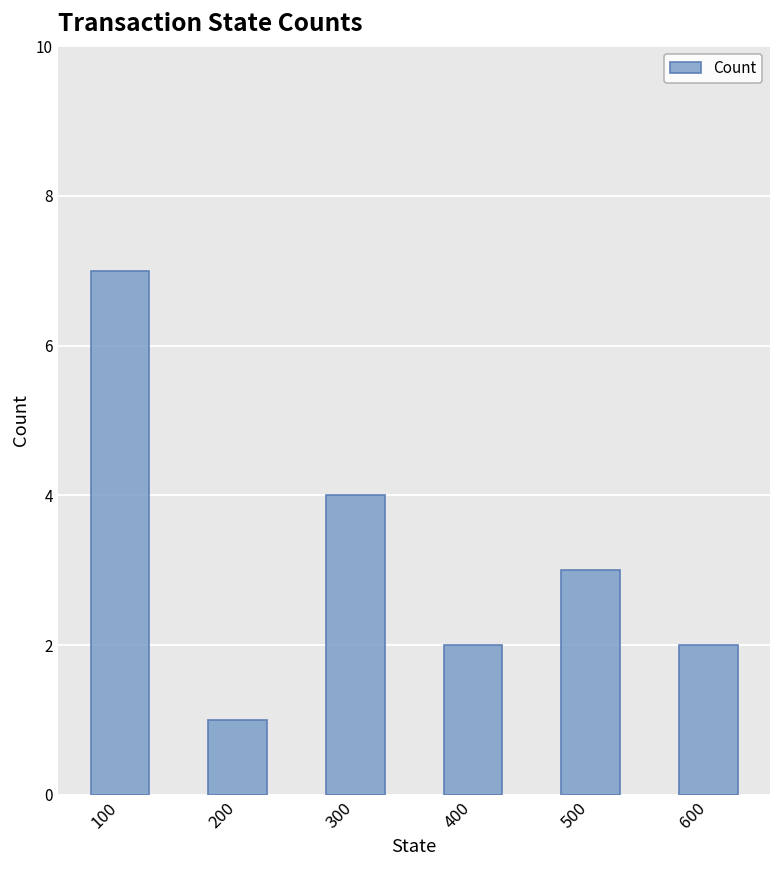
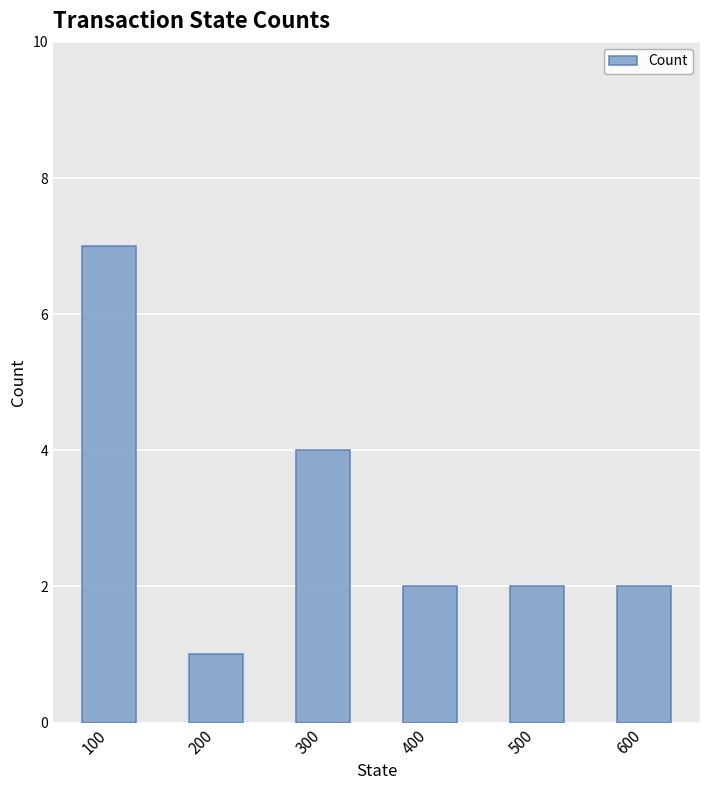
  {
    "100": 7,
    "200": 1,
    "300": 4,
    "400": 2,
-   "500": 3,
+   "500": 2,
    "600": 2
  }
